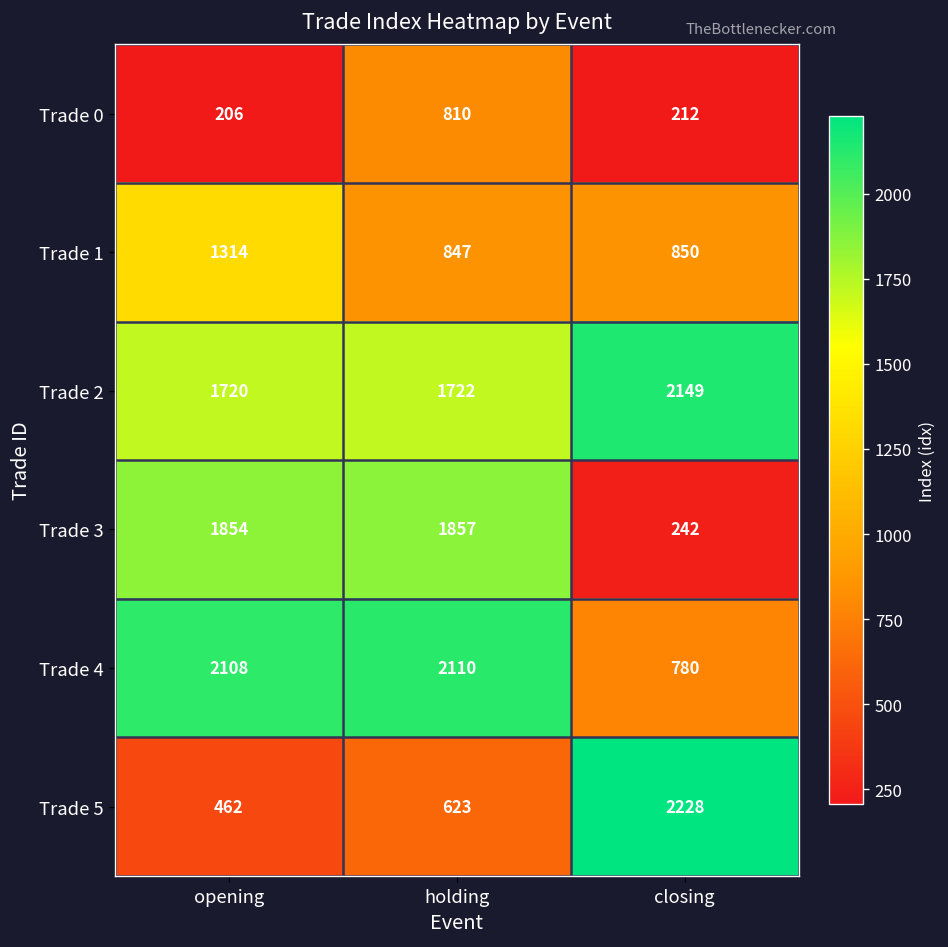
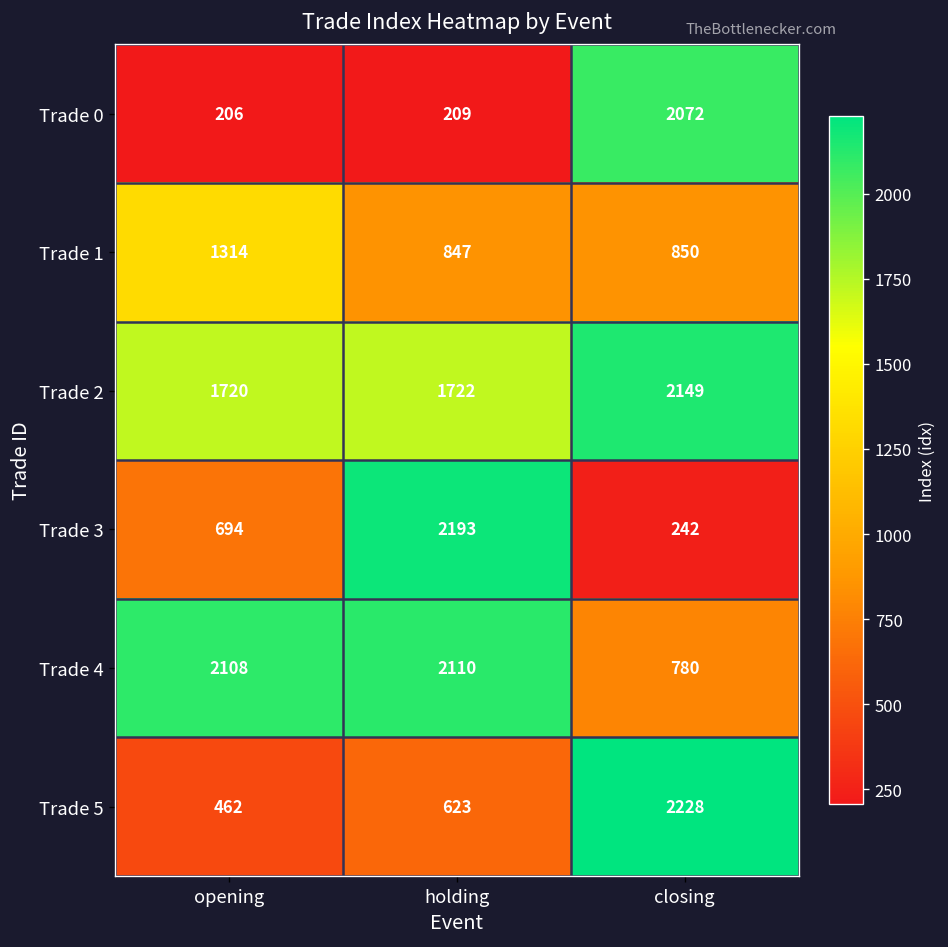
  {
    "Trade 0": {
      "opening": 206,
-     "holding": 810,
-     "closing": 212
+     "holding": 209,
+     "closing": 2072
    },
    "Trade 1": {
      "opening": 1314,
      "holding": 847,
      "closing": 850
    },
    "Trade 2": {
      "opening": 1720,
      "holding": 1722,
      "closing": 2149
    },
    "Trade 3": {
-     "opening": 1854,
-     "holding": 1857,
+     "opening": 694,
+     "holding": 2193,
      "closing": 242
    },
    "Trade 4": {
      "opening": 2108,
      "holding": 2110,
      "closing": 780
    },
    "Trade 5": {
      "opening": 462,
      "holding": 623,
      "closing": 2228
    }
  }
